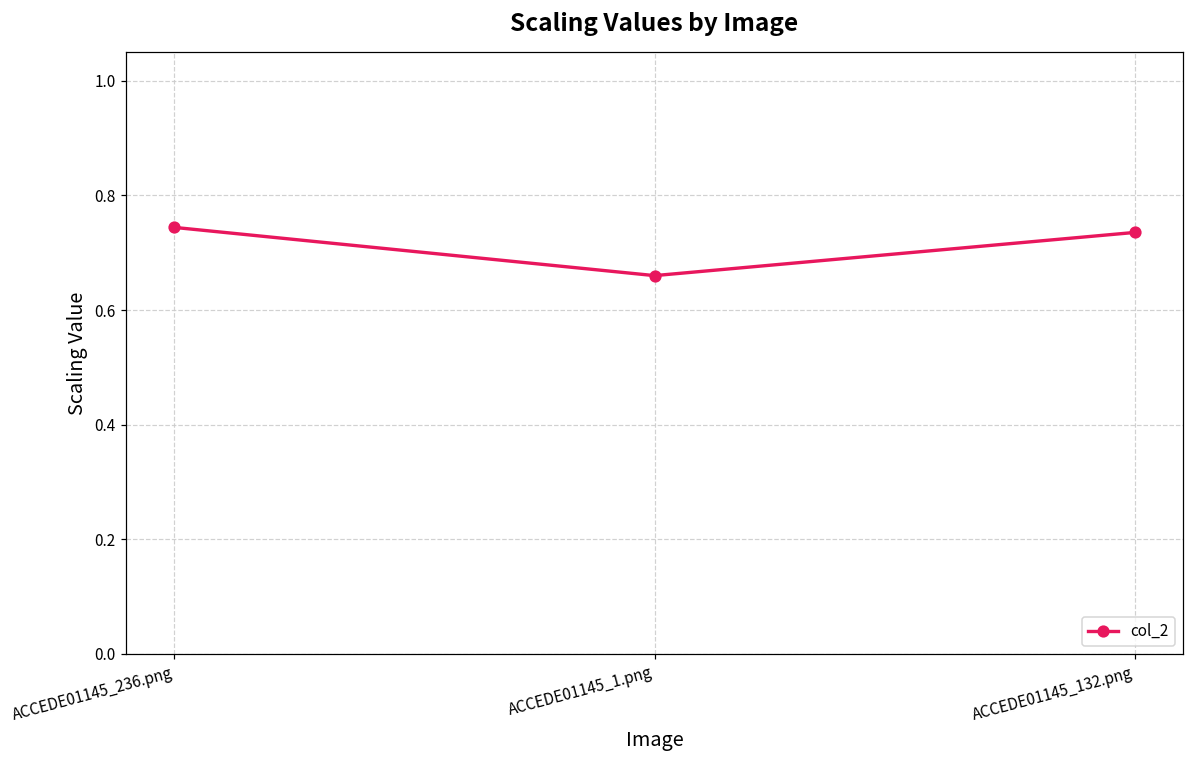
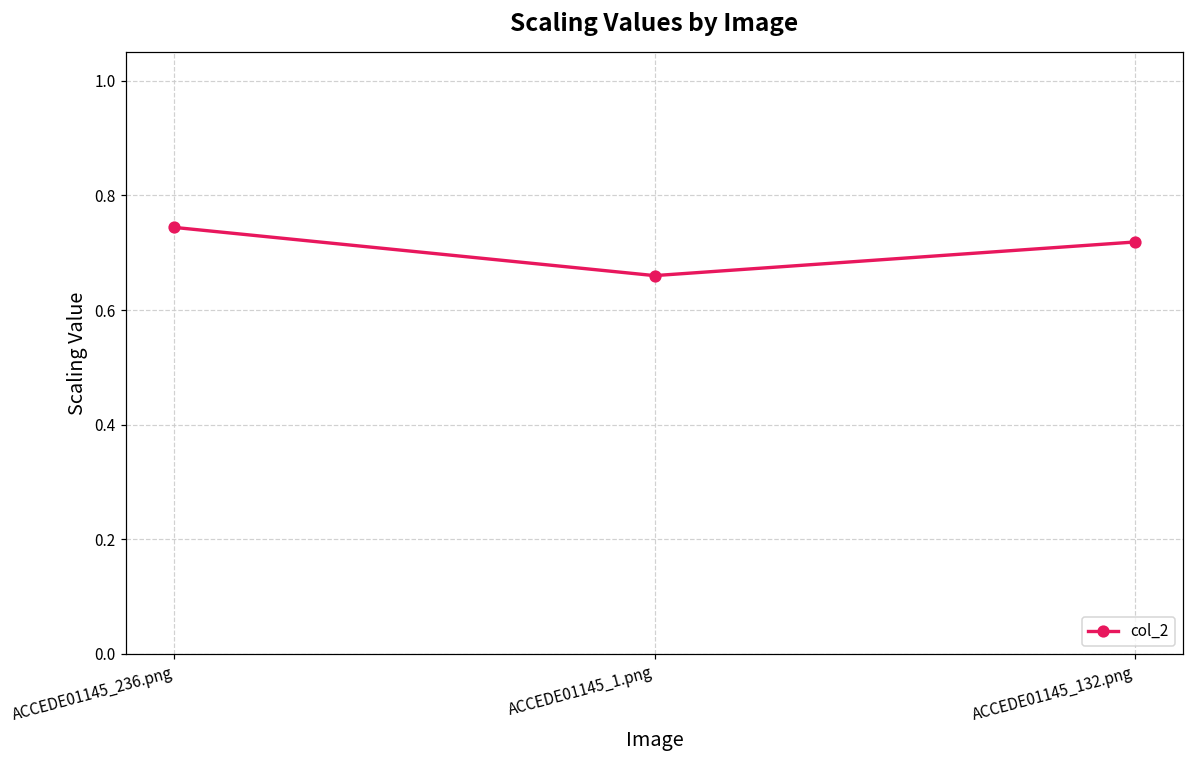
  {
    "ACCEDE01145_236.png": 0.74,
    "ACCEDE01145_1.png": 0.66,
-   "ACCEDE01145_132.png": 0.74
+   "ACCEDE01145_132.png": 0.72
  }
